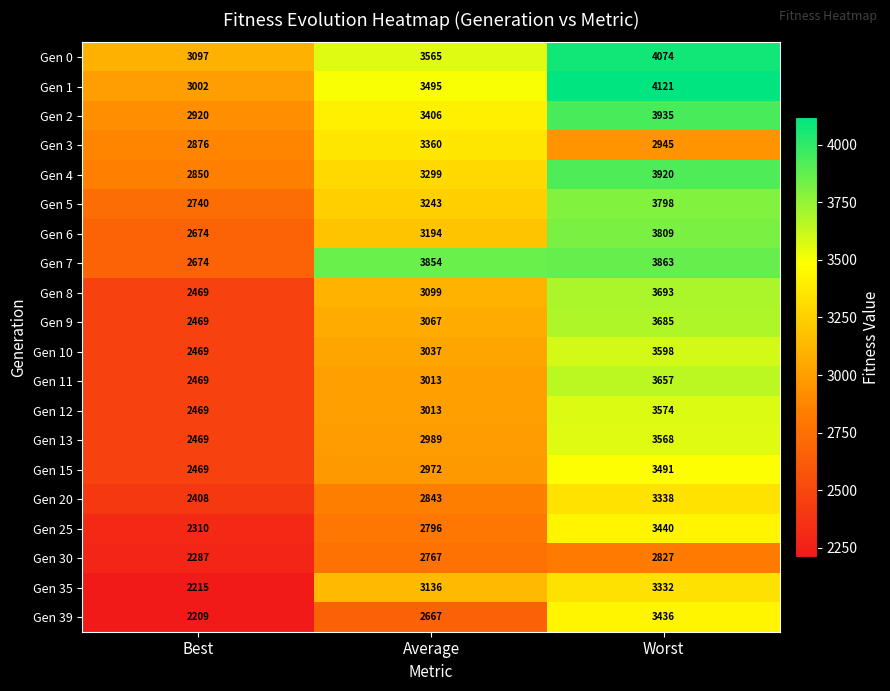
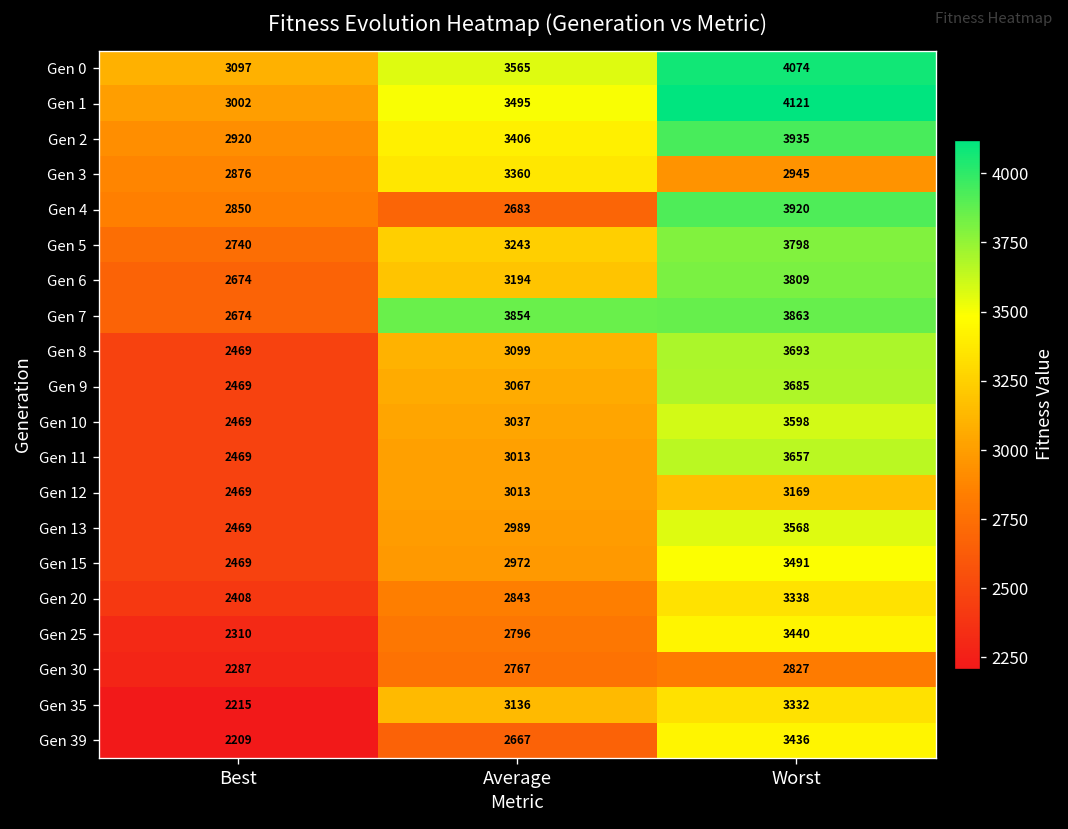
  {
    "Gen 0": {
      "Best": 3097,
      "Average": 3565,
      "Worst": 4074
    },
    "Gen 1": {
      "Best": 3002,
      "Average": 3495,
      "Worst": 4121
    },
    "Gen 2": {
      "Best": 2920,
      "Average": 3406,
      "Worst": 3935
    },
    "Gen 3": {
      "Best": 2876,
      "Average": 3360,
      "Worst": 2945
    },
    "Gen 4": {
      "Best": 2850,
-     "Average": 3299,
+     "Average": 2683,
      "Worst": 3920
    },
    "Gen 5": {
      "Best": 2740,
      "Average": 3243,
      "Worst": 3798
    },
    "Gen 6": {
      "Best": 2674,
      "Average": 3194,
      "Worst": 3809
    },
    "Gen 7": {
      "Best": 2674,
      "Average": 3854,
      "Worst": 3863
    },
    "Gen 8": {
      "Best": 2469,
      "Average": 3099,
      "Worst": 3693
    },
    "Gen 9": {
      "Best": 2469,
      "Average": 3067,
      "Worst": 3685
    },
    "Gen 10": {
      "Best": 2469,
      "Average": 3037,
      "Worst": 3598
    },
    "Gen 11": {
      "Best": 2469,
      "Average": 3013,
      "Worst": 3657
    },
    "Gen 12": {
      "Best": 2469,
      "Average": 3013,
-     "Worst": 3574
+     "Worst": 3169
    },
    "Gen 13": {
      "Best": 2469,
      "Average": 2989,
      "Worst": 3568
    },
    "Gen 15": {
      "Best": 2469,
      "Average": 2972,
      "Worst": 3491
    },
    "Gen 20": {
      "Best": 2408,
      "Average": 2843,
      "Worst": 3338
    },
    "Gen 25": {
      "Best": 2310,
      "Average": 2796,
      "Worst": 3440
    },
    "Gen 30": {
      "Best": 2287,
      "Average": 2767,
      "Worst": 2827
    },
    "Gen 35": {
      "Best": 2215,
      "Average": 3136,
      "Worst": 3332
    },
    "Gen 39": {
      "Best": 2209,
      "Average": 2667,
      "Worst": 3436
    }
  }
